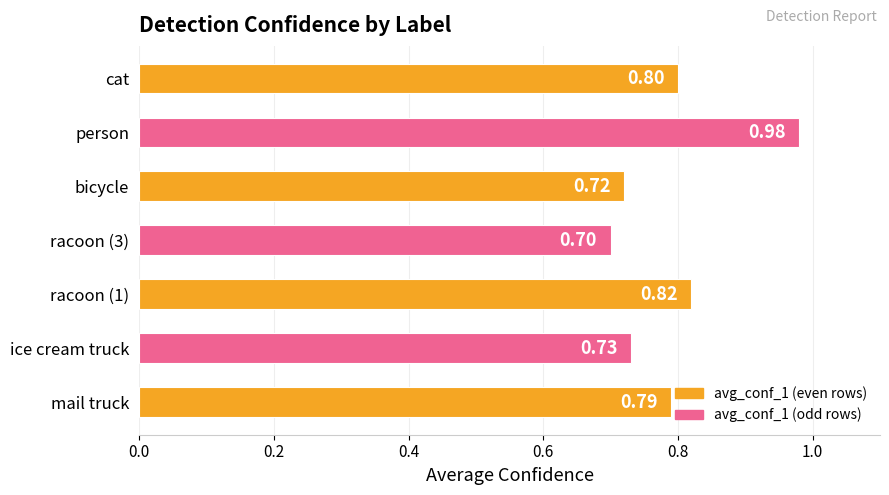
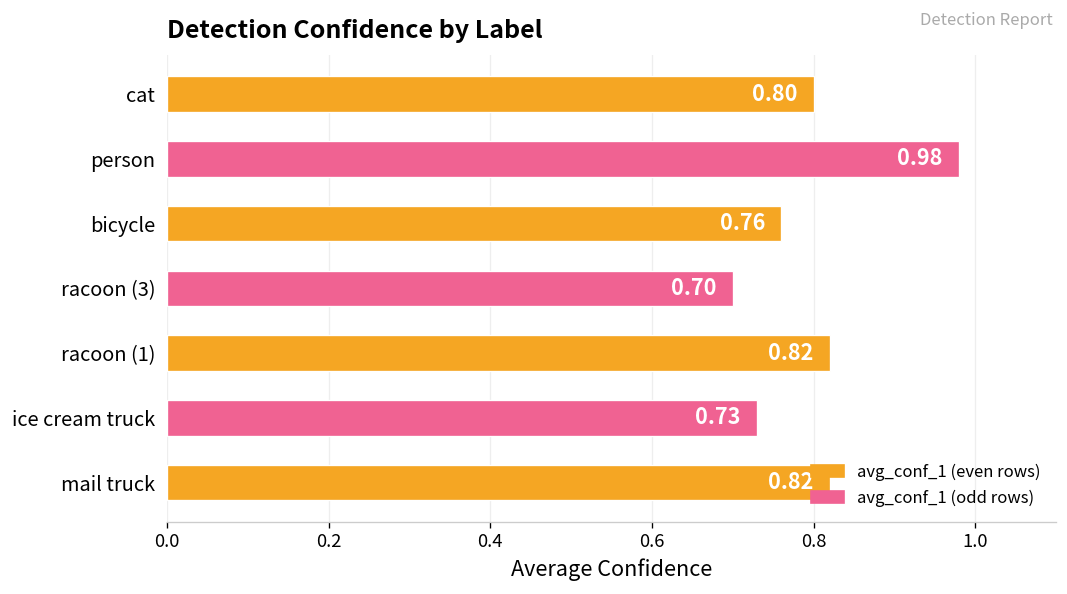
  {
    "cat": 0.80,
    "person": 0.98,
-   "bicycle": 0.72,
+   "bicycle": 0.76,
    "racoon (3)": 0.70,
    "racoon (1)": 0.82,
    "ice cream truck": 0.73,
-   "mail truck": 0.79
+   "mail truck": 0.82
  }
